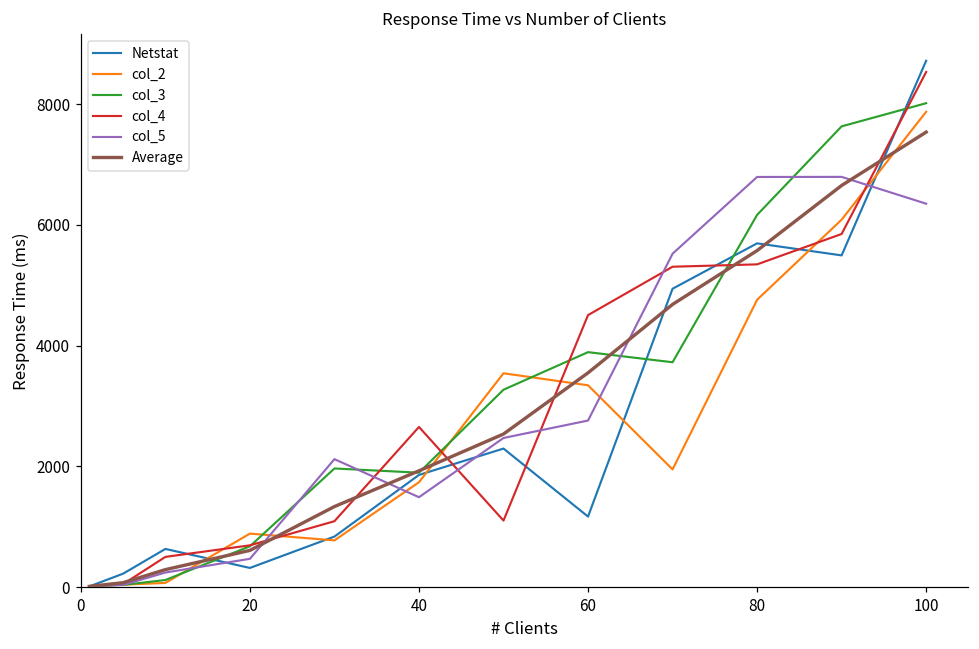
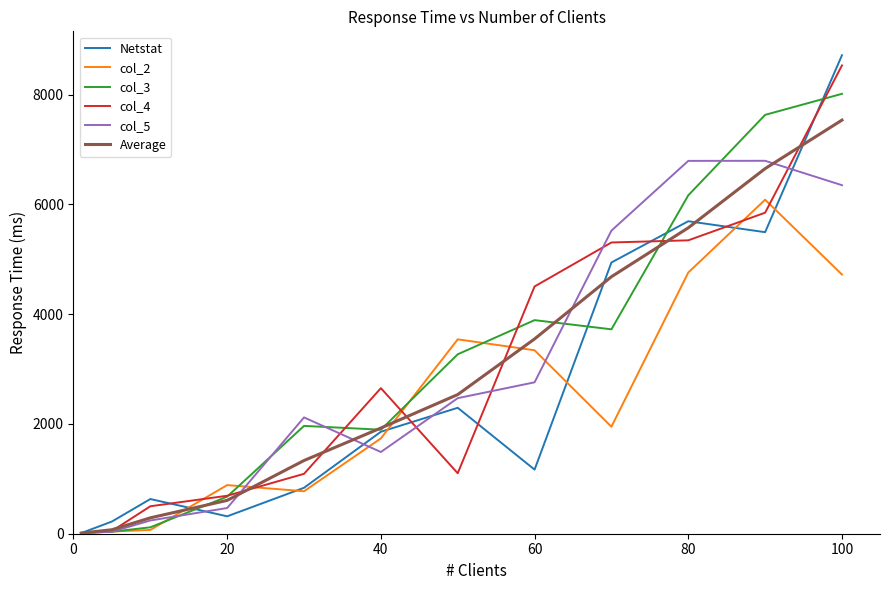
  {
    "Netstat": {
      "20": 300,
      "60": 1200,
      "80": 5700,
      "100": 8700
    },
    "col_2": {
      "20": 900,
      "40": 1700,
      "60": 3300,
      "80": 4800,
-     "100": 7900
+     "100": 4700
    },
    "col_3": {
      "60": 3900,
      "80": 6200,
      "100": 8000
    },
    "col_4": {
      "40": 2700,
      "60": 4500,
      "80": 5300,
      "100": 8500
    },
    "col_5": {
      "20": 500,
      "40": 1500,
      "60": 2800,
      "80": 6800,
      "100": 6400
    },
    "Average": {
      "20": 600,
      "60": 3500,
      "80": 5600,
      "100": 7500
    }
  }
